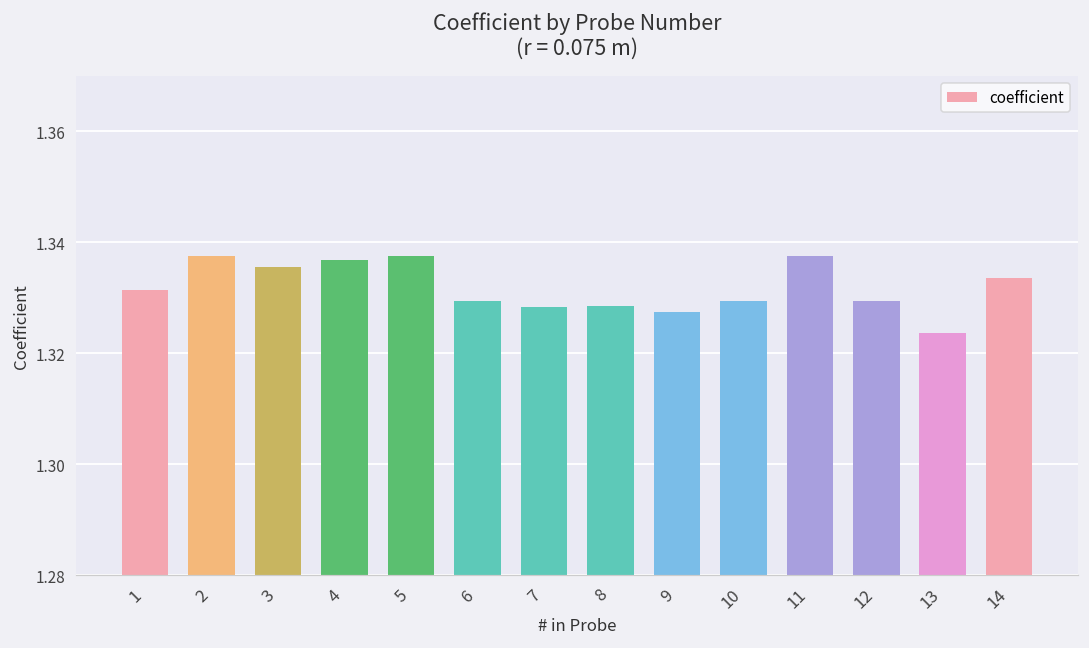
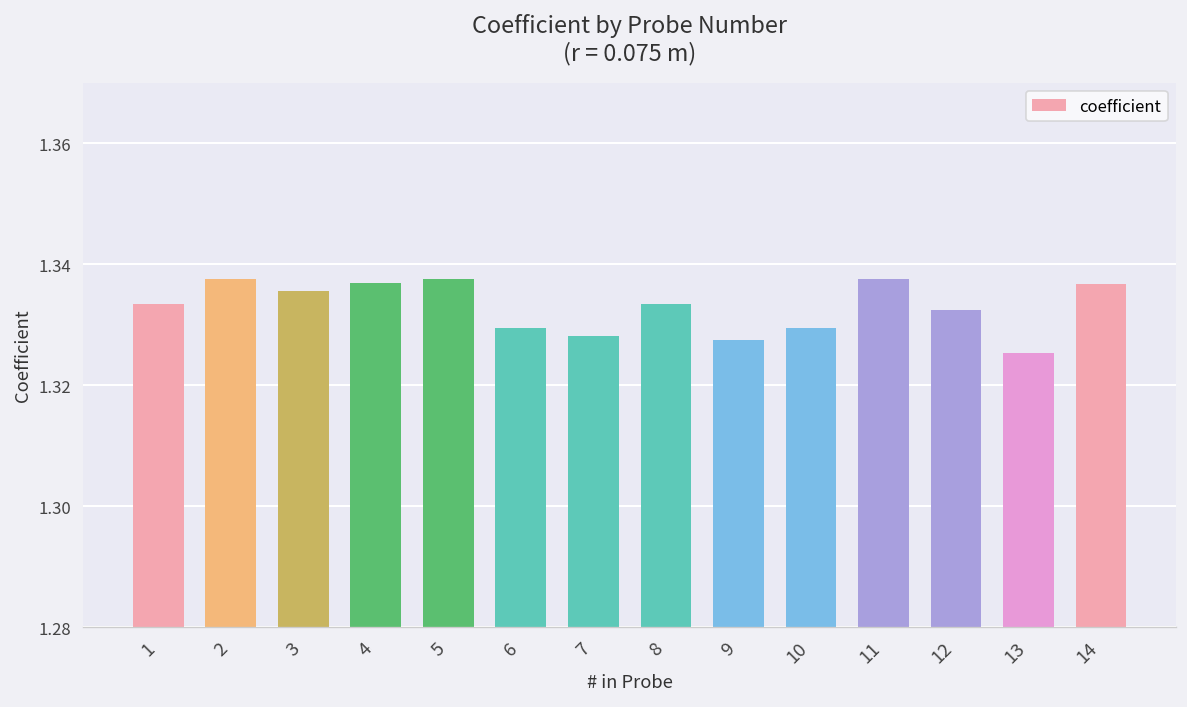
  {
-   "1": 1.331,
+   "1": 1.333,
    "2": 1.338,
    "3": 1.336,
    "4": 1.337,
    "5": 1.338,
    "6": 1.329,
    "7": 1.328,
-   "8": 1.329,
+   "8": 1.333,
    "9": 1.327,
    "10": 1.329,
    "11": 1.338,
-   "12": 1.329,
-   "13": 1.324,
-   "14": 1.333
+   "12": 1.332,
+   "13": 1.325,
+   "14": 1.337
  }
